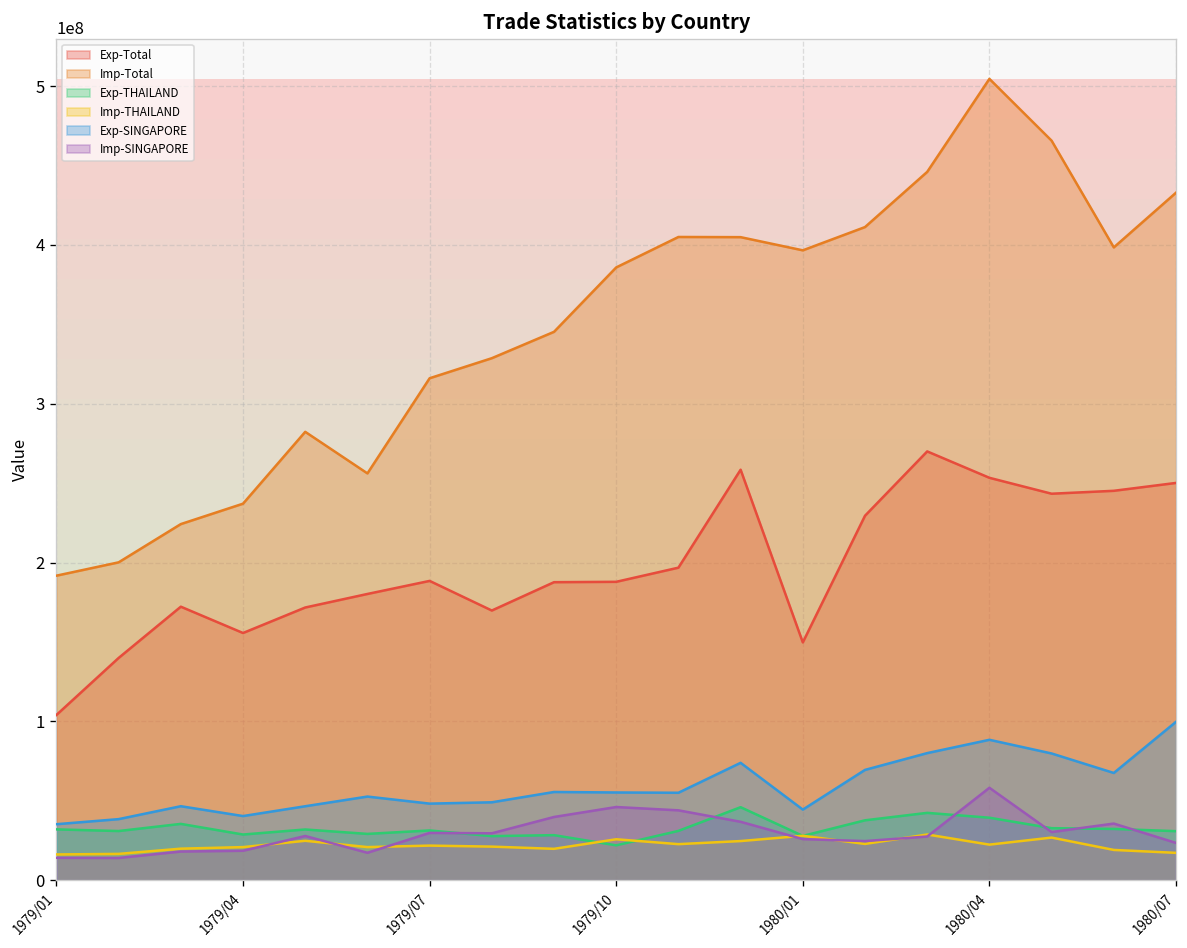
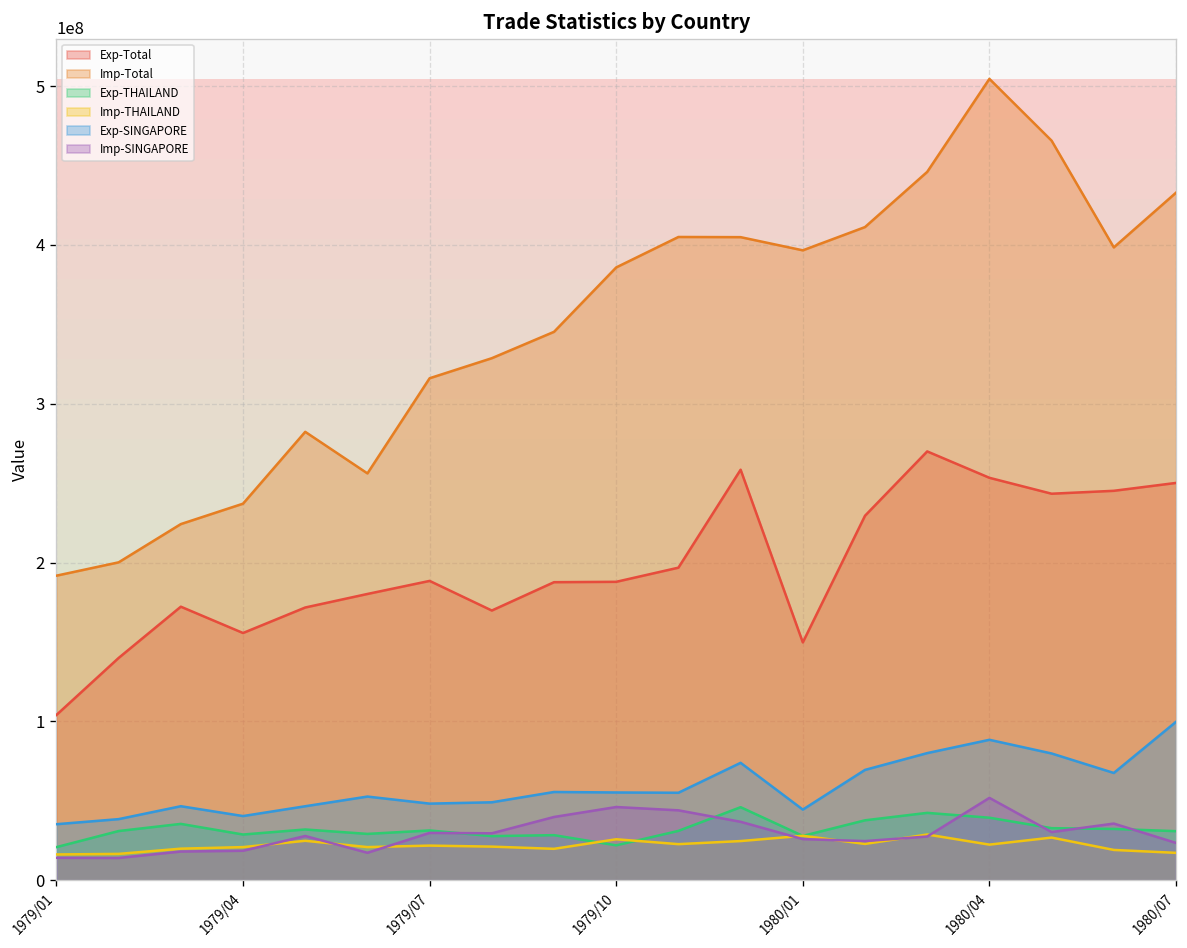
  {
    "Exp-THAILAND": {
-     "1979/01": 32000000,
+     "1979/01": 21000000,
      "1979/04": 29000000,
      "1979/10": 22000000,
      "1980/04": 39000000,
      "1980/07": 31000000
    },
    "Exp-SINGAPORE": {
      "1979/01": 35000000,
      "1979/04": 40000000,
      "1979/07": 48000000,
      "1979/10": 55000000,
      "1980/01": 44000000,
      "1980/04": 88000000,
      "1980/07": 100000000
    },
    "Imp-SINGAPORE": {
      "1979/01": 14000000,
      "1979/04": 19000000,
      "1979/10": 46000000,
      "1980/01": 26000000,
-     "1980/04": 58000000,
+     "1980/04": 52000000,
      "1980/07": 23000000
    }
  }
